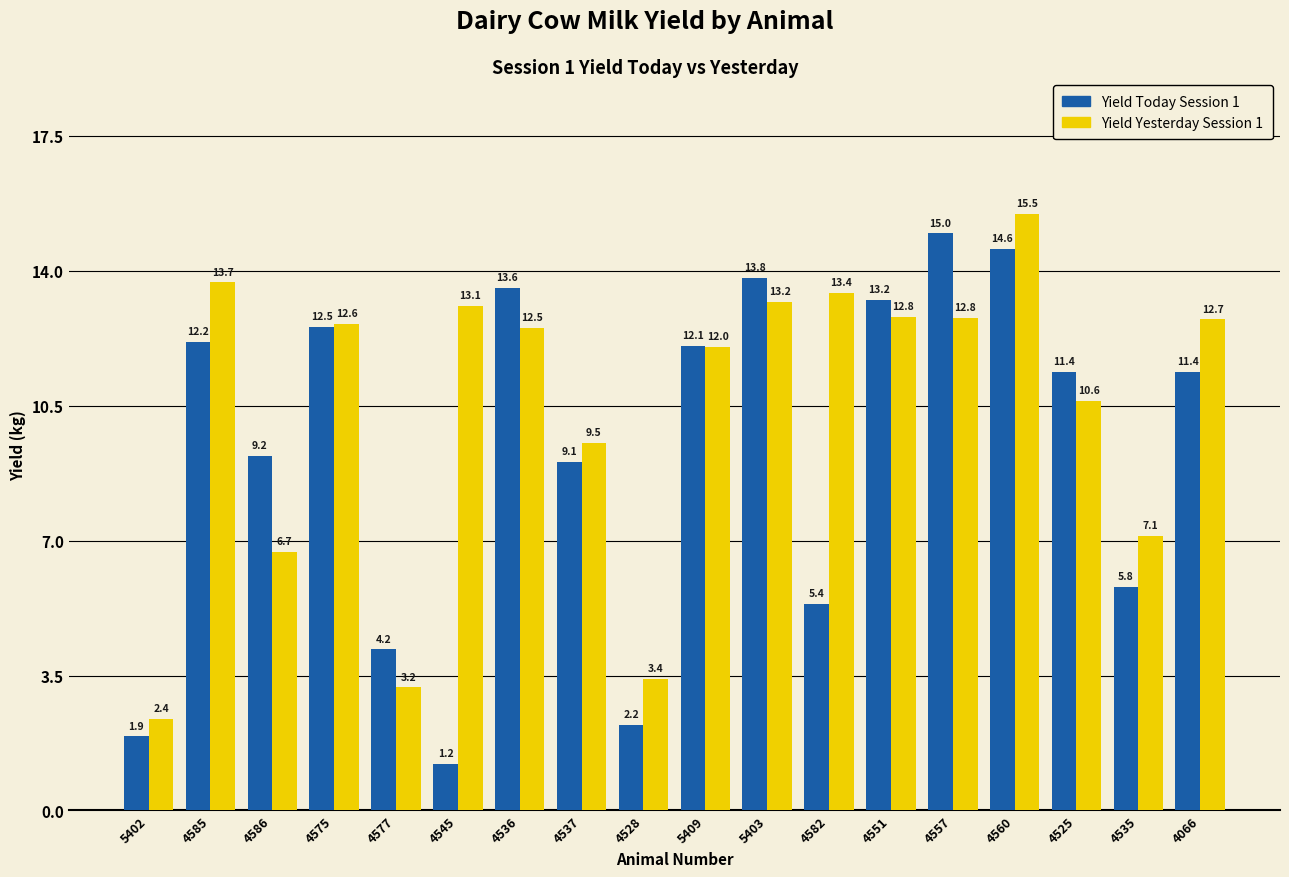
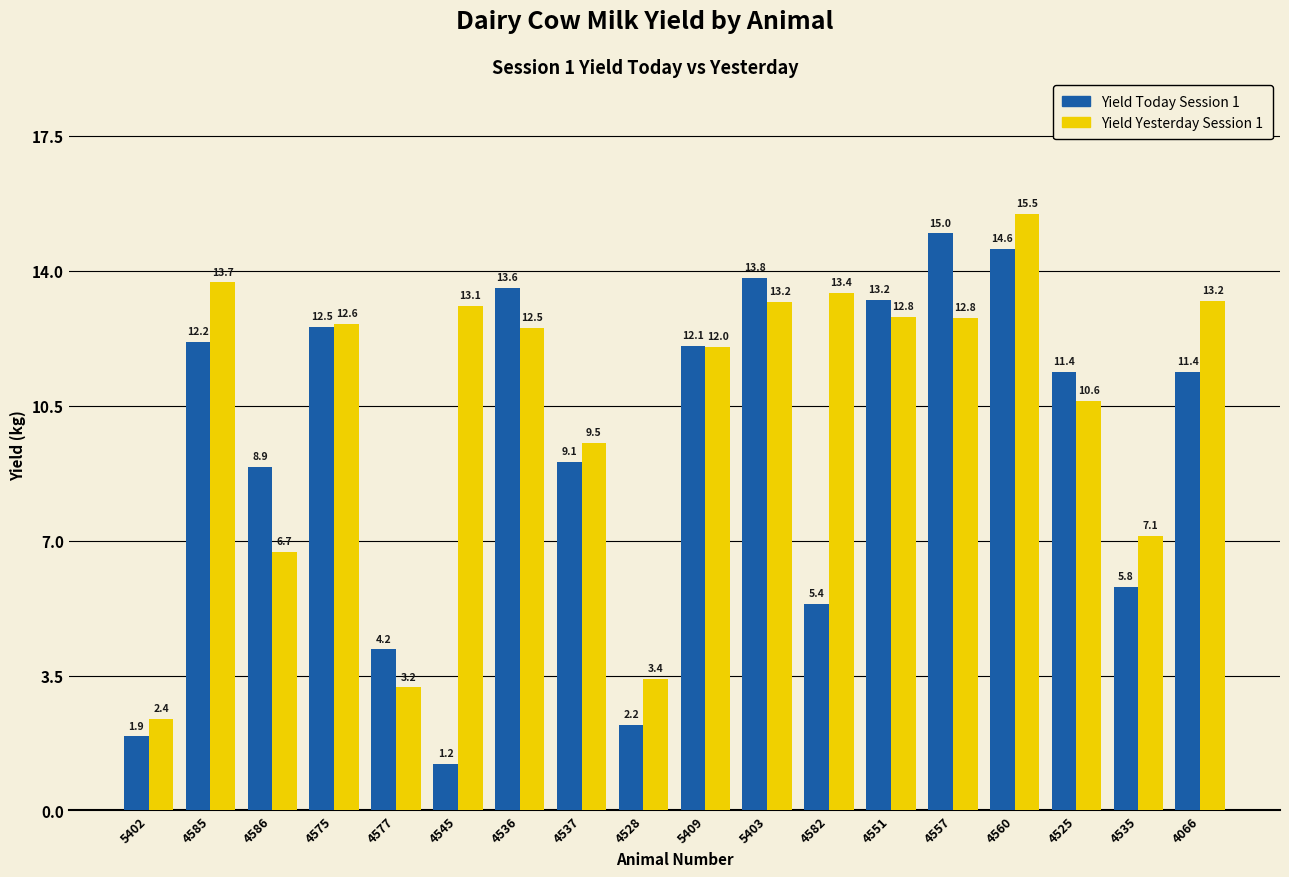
  {
    "Yield Today Session 1": {
      "5402": 1.9,
      "4585": 12.2,
-     "4586": 9.2,
+     "4586": 8.9,
      "4575": 12.5,
      "4577": 4.2,
      "4545": 1.2,
      "4536": 13.6,
      "4537": 9.1,
      "4528": 2.2,
      "5409": 12.1,
      "5403": 13.8,
      "4582": 5.4,
      "4551": 13.2,
      "4557": 15.0,
      "4560": 14.6,
      "4525": 11.4,
      "4535": 5.8,
      "4066": 11.4
    },
    "Yield Yesterday Session 1": {
      "5402": 2.4,
      "4585": 13.7,
      "4586": 6.7,
      "4575": 12.6,
      "4577": 3.2,
      "4545": 13.1,
      "4536": 12.5,
      "4537": 9.5,
      "4528": 3.4,
      "5409": 12.0,
      "5403": 13.2,
      "4582": 13.4,
      "4551": 12.8,
      "4557": 12.8,
      "4560": 15.5,
      "4525": 10.6,
      "4535": 7.1,
-     "4066": 12.7
+     "4066": 13.2
    }
  }
